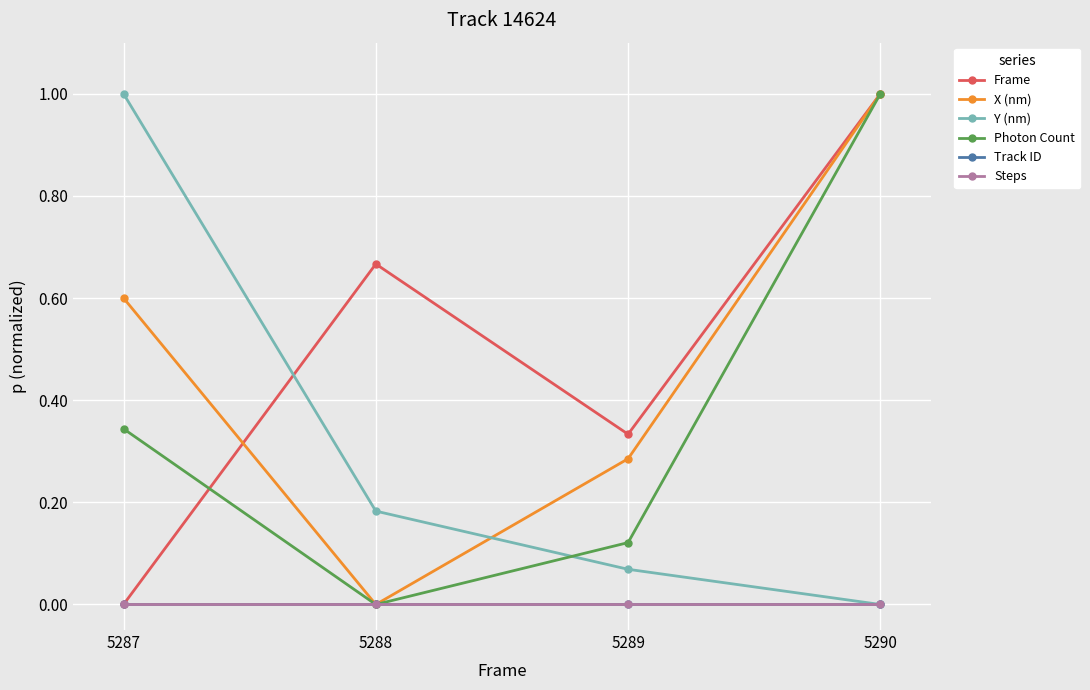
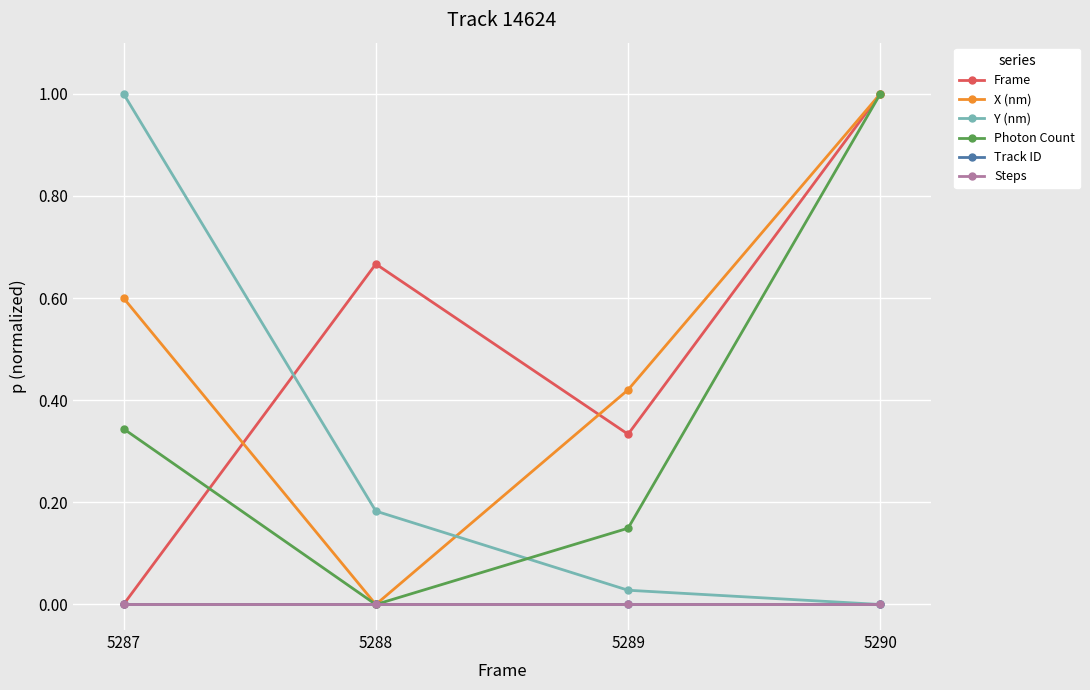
  {
    "Frame": {
      "5288": 0.67,
      "5289": 0.33
    },
    "X (nm)": {
      "5287": 0.60,
-     "5289": 0.29
+     "5289": 0.42
    },
    "Y (nm)": {
      "5287": 1.00,
      "5288": 0.18,
-     "5289": 0.07
+     "5289": 0.03
    },
    "Photon Count": {
      "5287": 0.34,
-     "5289": 0.12
+     "5289": 0.15
    },
    "Steps": {
      "5289": 0.00
    }
  }
